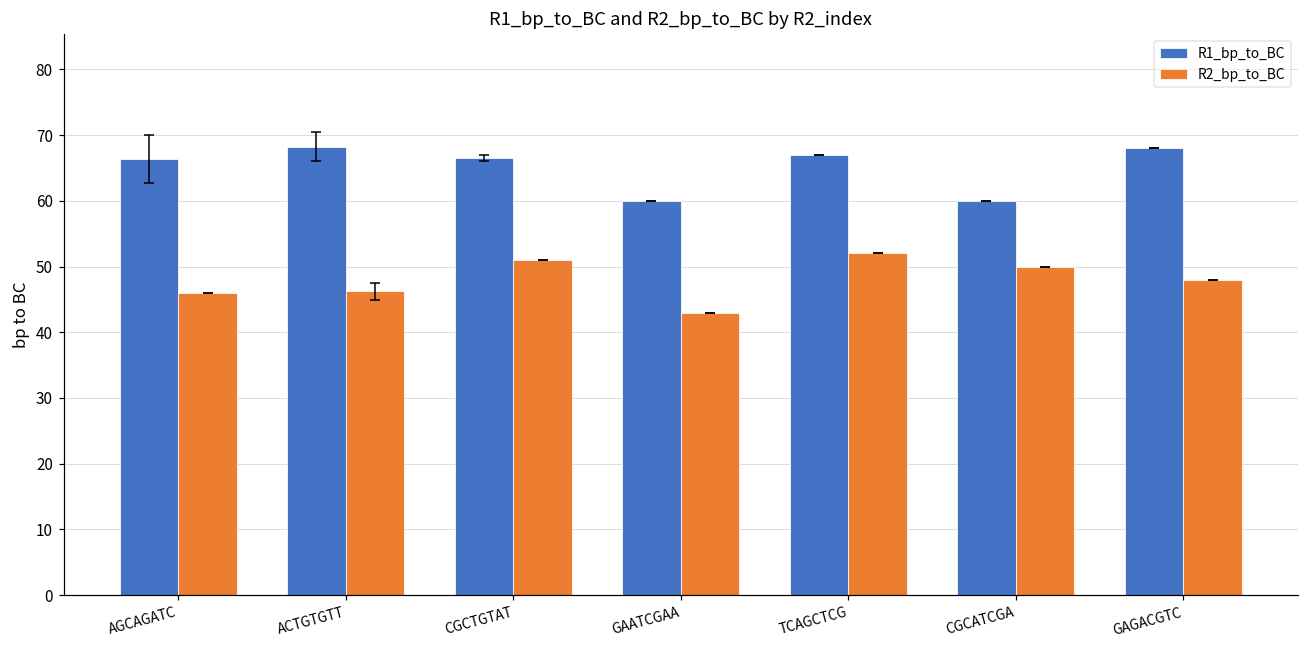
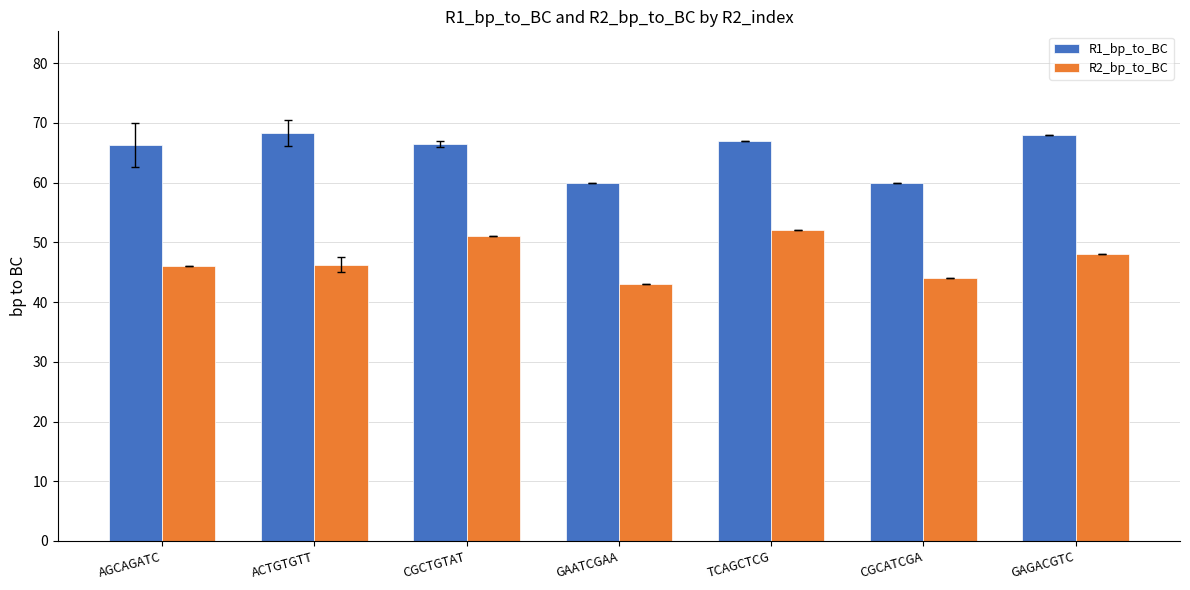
  {
    "R1_bp_to_BC": {
      "AGCAGATC": 66,
      "ACTGTGTT": 68,
      "CGCTGTAT": 67,
      "GAATCGAA": 60,
      "TCAGCTCG": 67,
      "CGCATCGA": 60,
      "GAGACGTC": 68
    },
    "R2_bp_to_BC": {
      "AGCAGATC": 46,
      "ACTGTGTT": 46,
      "CGCTGTAT": 51,
      "GAATCGAA": 43,
      "TCAGCTCG": 52,
-     "CGCATCGA": 50,
+     "CGCATCGA": 44,
      "GAGACGTC": 48
    }
  }
